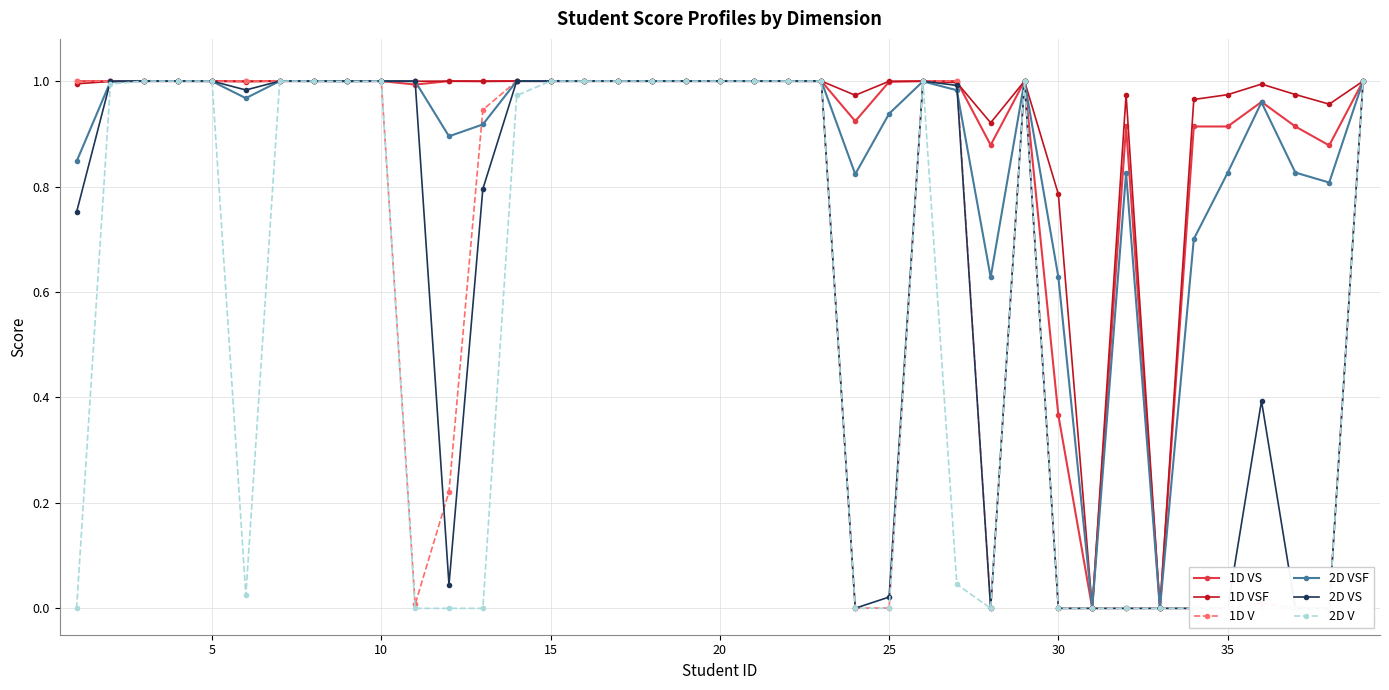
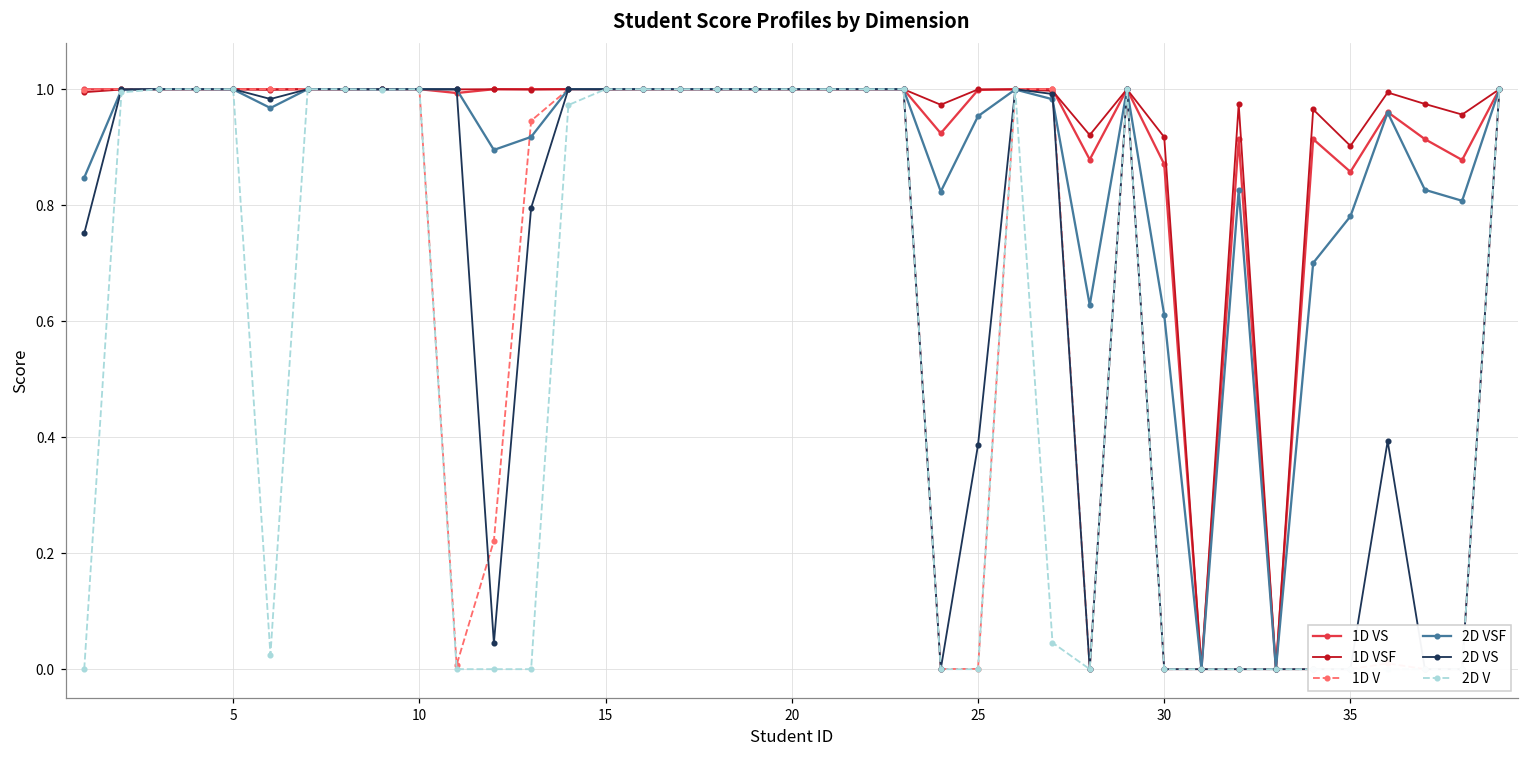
  {
    "1D VS": {
-     "30": 0.37,
-     "35": 0.91
+     "30": 0.87,
+     "35": 0.86
    },
    "1D VSF": {
-     "30": 0.79,
-     "35": 0.97
+     "30": 0.92,
+     "35": 0.90
    },
    "2D VSF": {
-     "25": 0.94,
-     "30": 0.63,
-     "35": 0.83
+     "25": 0.95,
+     "30": 0.61,
+     "35": 0.78
    },
    "2D VS": {
-     "25": 0.02
+     "25": 0.39
    }
  }
